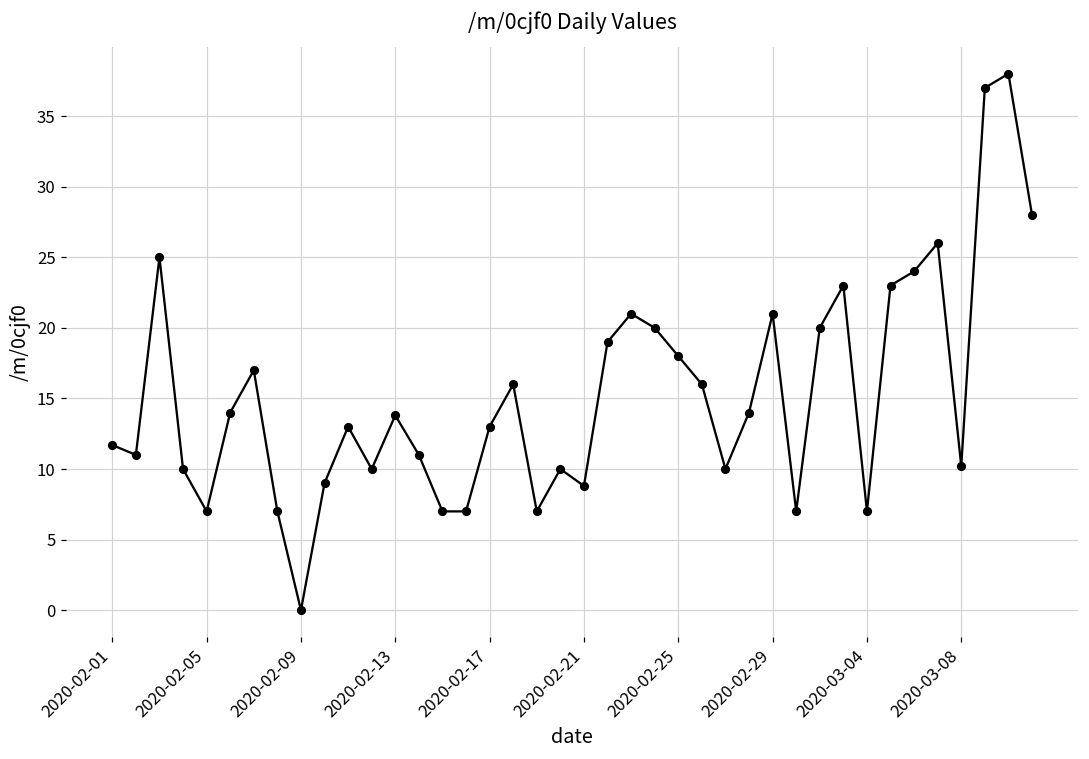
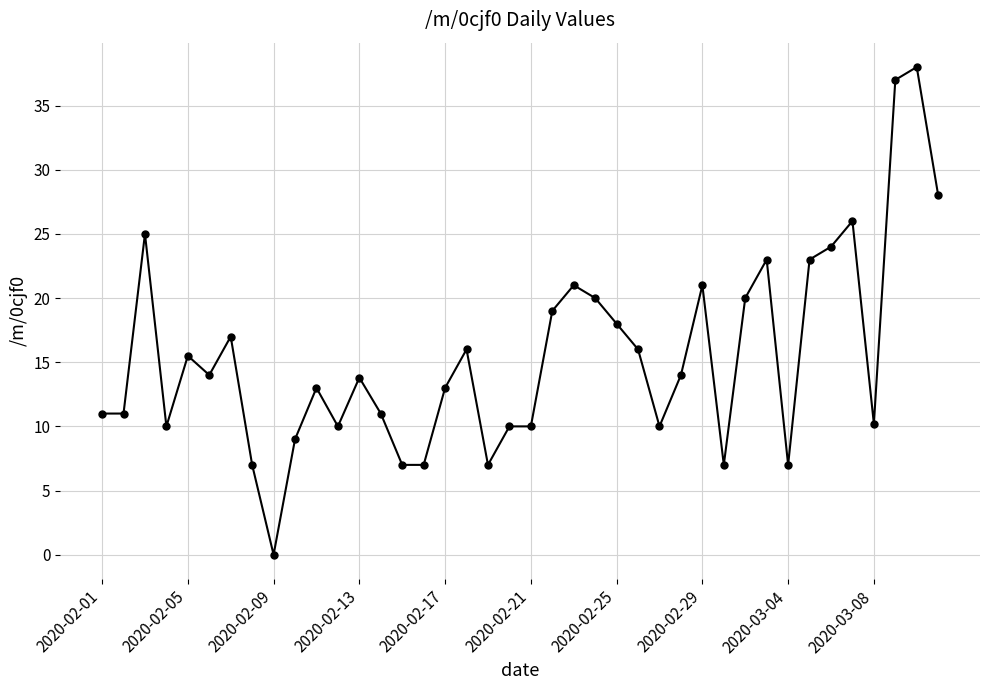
  {
-   "2020-02-01": 11.7,
-   "2020-02-05": 7.0,
+   "2020-02-01": 11.0,
+   "2020-02-05": 15.5,
    "2020-02-09": 0.0,
    "2020-02-13": 13.8,
    "2020-02-17": 13.0,
-   "2020-02-21": 8.8,
+   "2020-02-21": 10.0,
    "2020-02-25": 18.0,
    "2020-02-29": 21.0,
    "2020-03-04": 7.0,
    "2020-03-08": 10.2
  }
